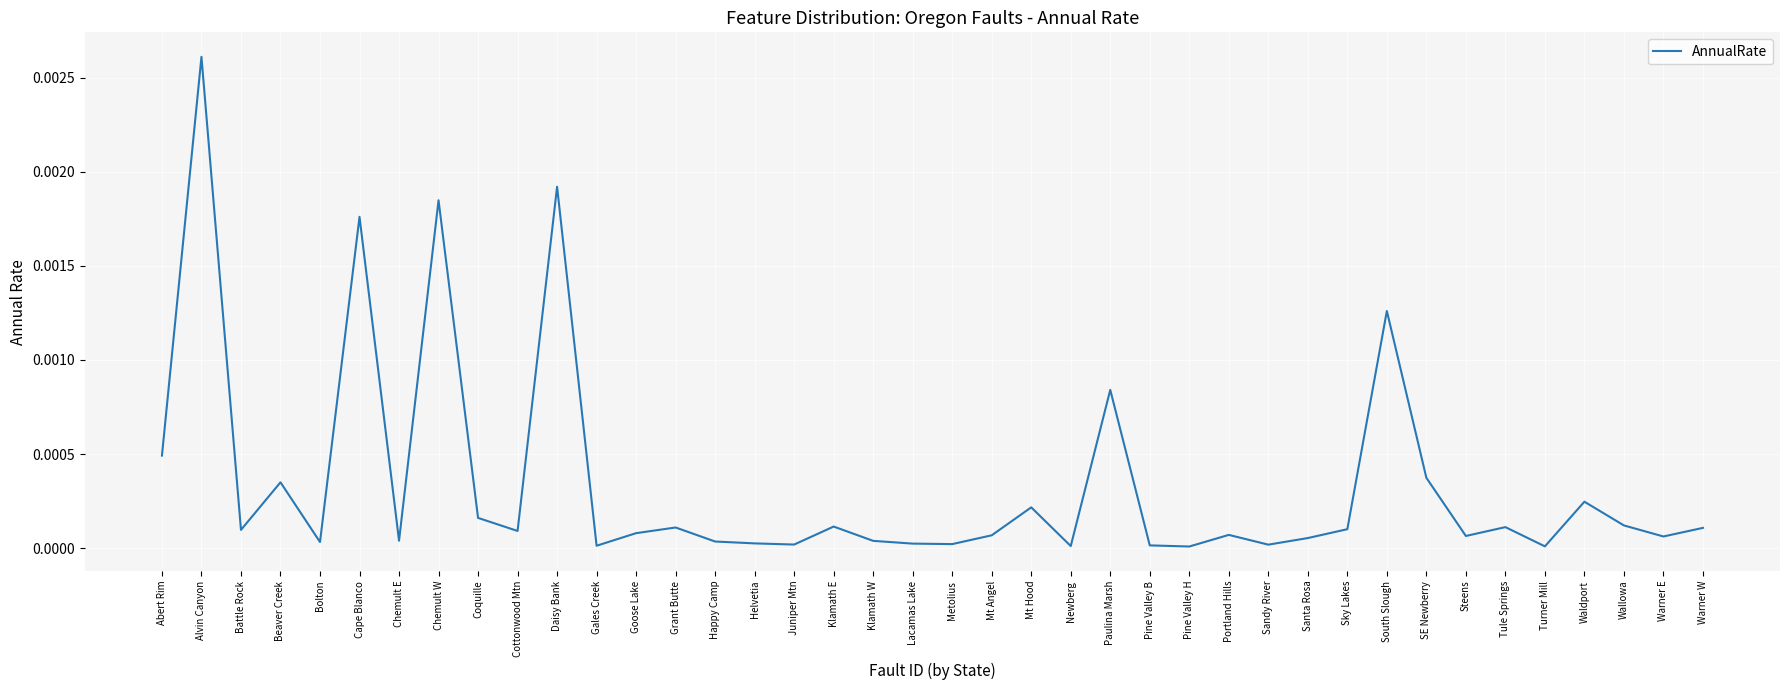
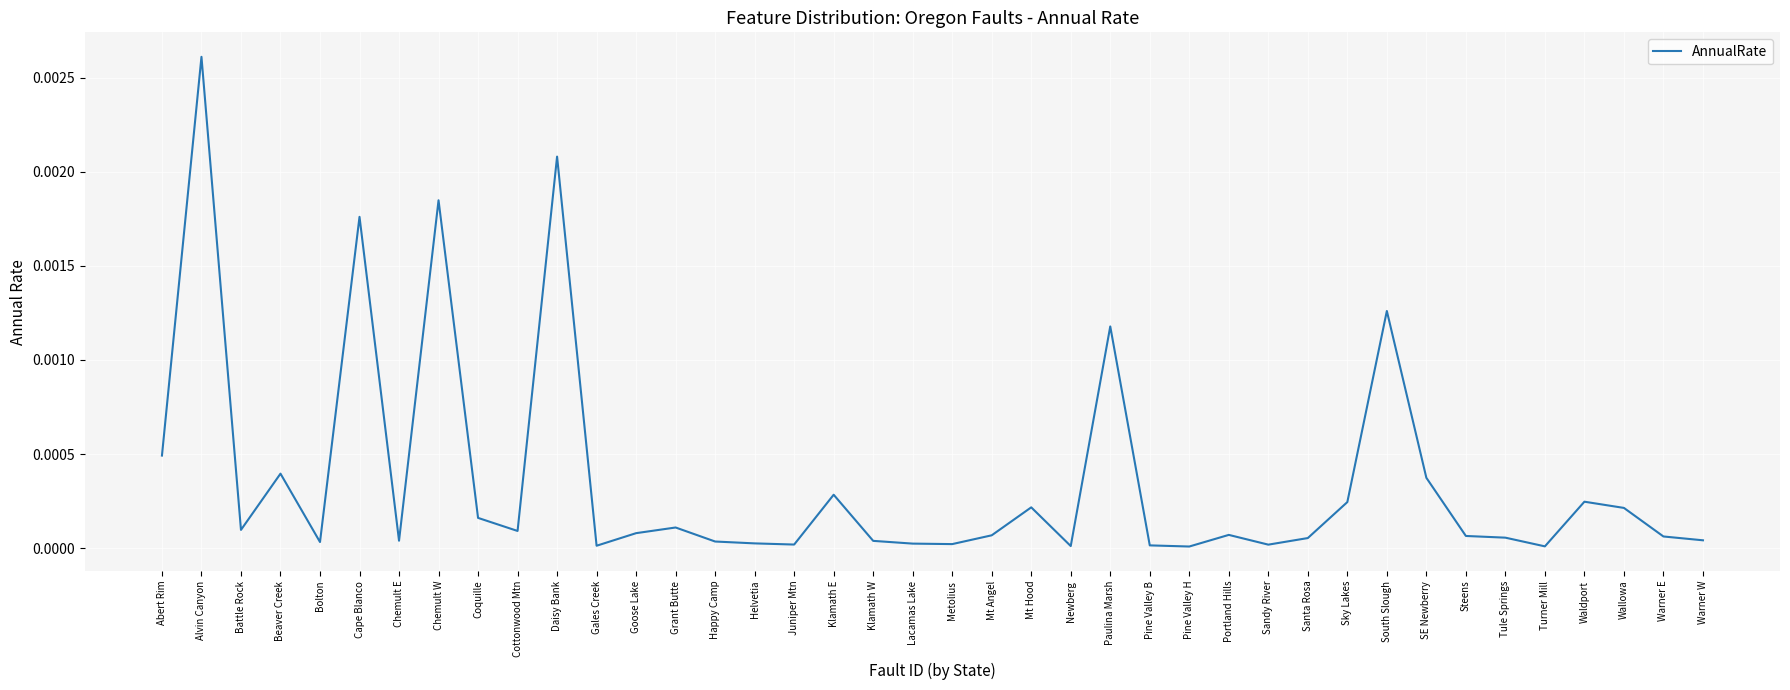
  {
    "Abert Rim": 0.00049,
    "Alvin Canyon": 0.00261,
    "Battle Rock": 0.00010,
-   "Beaver Creek": 0.00035,
+   "Beaver Creek": 0.00040,
    "Bolton": 0.00003,
    "Cape Blanco": 0.00176,
    "Chemult E": 0.00004,
    "Chemult W": 0.00185,
    "Coquille": 0.00016,
    "Cottonwood Mtn": 0.00009,
-   "Daisy Bank": 0.00192,
+   "Daisy Bank": 0.00208,
    "Gales Creek": 0.00001,
    "Goose Lake": 0.00008,
    "Grant Butte": 0.00011,
    "Happy Camp": 0.00004,
    "Helvetia": 0.00003,
    "Juniper Mtn": 0.00002,
-   "Klamath E": 0.00012,
+   "Klamath E": 0.00028,
    "Klamath W": 0.00004,
    "Lacamas Lake": 0.00002,
    "Metolius": 0.00002,
    "Mt Angel": 0.00007,
    "Mt Hood": 0.00022,
    "Newberg": 0.00001,
-   "Paulina Marsh": 0.00084,
+   "Paulina Marsh": 0.00118,
    "Pine Valley B": 0.00002,
    "Pine Valley H": 0.00001,
    "Portland Hills": 0.00007,
    "Sandy River": 0.00002,
    "Santa Rosa": 0.00005,
-   "Sky Lakes": 0.00010,
+   "Sky Lakes": 0.00025,
    "South Slough": 0.00126,
    "SE Newberry": 0.00037,
    "Steens": 0.00007,
-   "Tule Springs": 0.00011,
+   "Tule Springs": 0.00006,
    "Turner Mill": 0.00001,
    "Waldport": 0.00025,
-   "Wallowa": 0.00012,
+   "Wallowa": 0.00021,
    "Warner E": 0.00006,
-   "Warner W": 0.00011
+   "Warner W": 0.00004
  }
